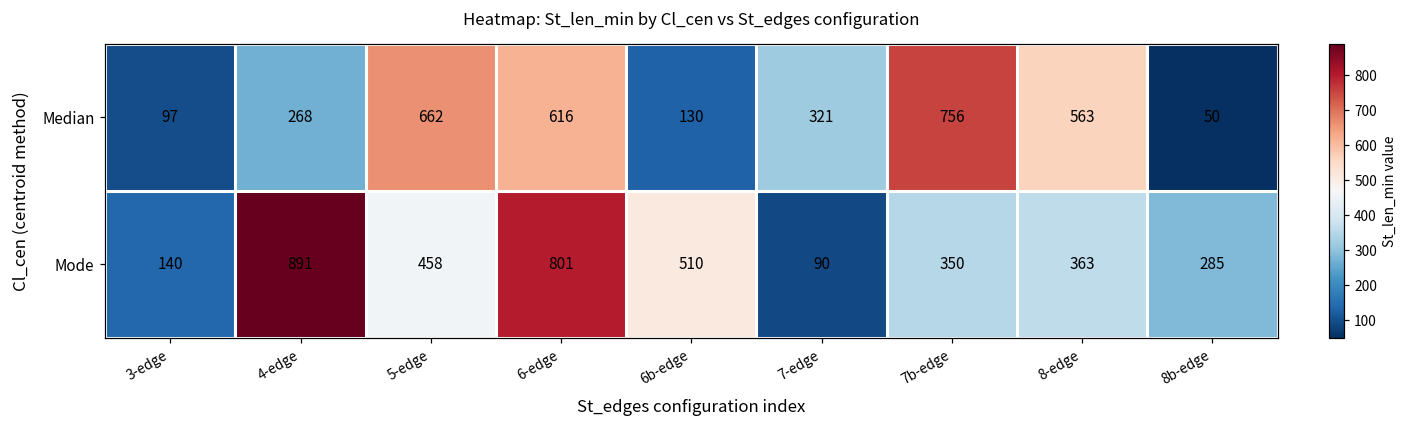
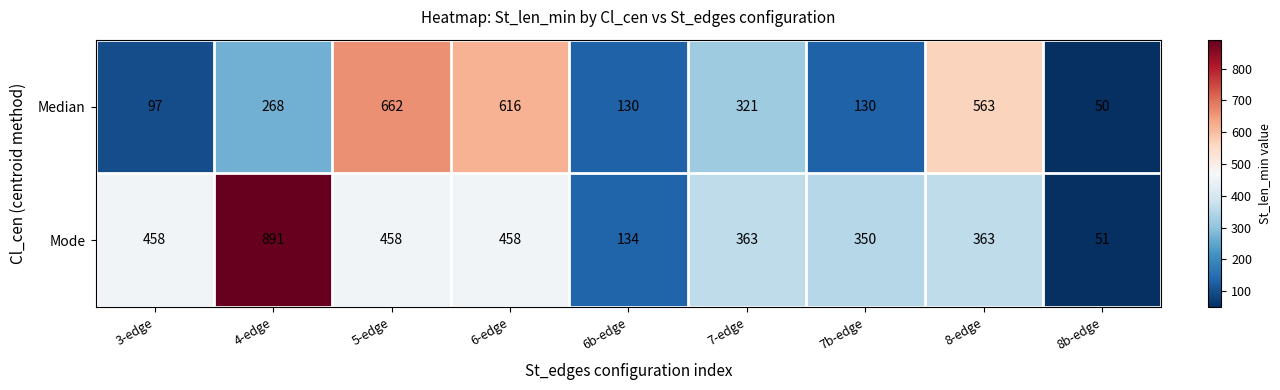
  {
    "Median": {
      "3-edge": 97,
      "4-edge": 268,
      "5-edge": 662,
      "6-edge": 616,
      "6b-edge": 130,
      "7-edge": 321,
-     "7b-edge": 756,
+     "7b-edge": 130,
      "8-edge": 563,
      "8b-edge": 50
    },
    "Mode": {
-     "3-edge": 140,
+     "3-edge": 458,
      "4-edge": 891,
      "5-edge": 458,
-     "6-edge": 801,
-     "6b-edge": 510,
-     "7-edge": 90,
+     "6-edge": 458,
+     "6b-edge": 134,
+     "7-edge": 363,
      "7b-edge": 350,
      "8-edge": 363,
-     "8b-edge": 285
+     "8b-edge": 51
    }
  }
